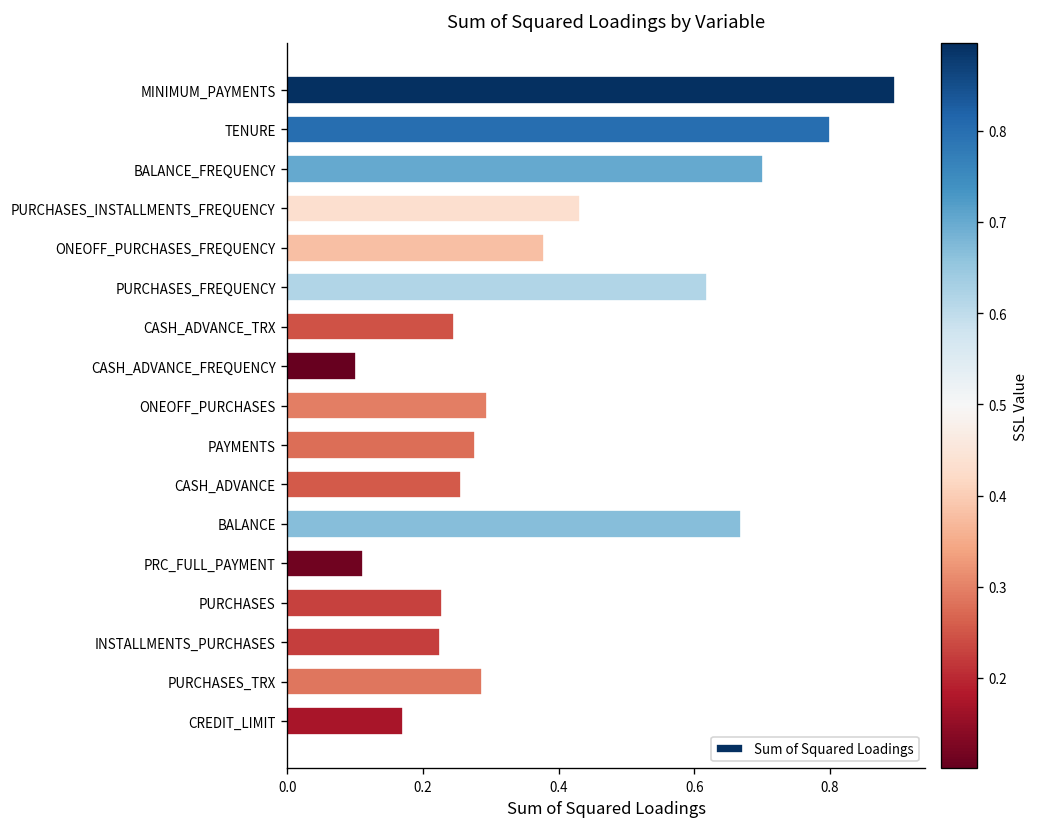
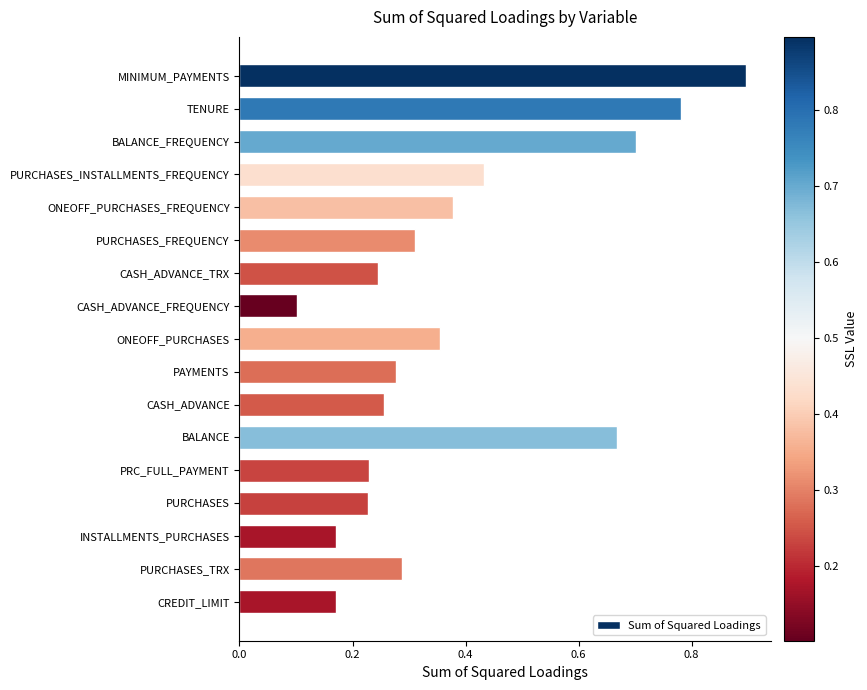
  {
    "MINIMUM_PAYMENTS": 0.90,
-   "TENURE": 0.80,
+   "TENURE": 0.78,
    "BALANCE_FREQUENCY": 0.70,
    "PURCHASES_INSTALLMENTS_FREQUENCY": 0.43,
    "ONEOFF_PURCHASES_FREQUENCY": 0.38,
-   "PURCHASES_FREQUENCY": 0.62,
+   "PURCHASES_FREQUENCY": 0.31,
    "CASH_ADVANCE_TRX": 0.25,
    "CASH_ADVANCE_FREQUENCY": 0.10,
-   "ONEOFF_PURCHASES": 0.29,
+   "ONEOFF_PURCHASES": 0.35,
    "PAYMENTS": 0.28,
    "CASH_ADVANCE": 0.26,
    "BALANCE": 0.67,
-   "PRC_FULL_PAYMENT": 0.11,
+   "PRC_FULL_PAYMENT": 0.23,
    "PURCHASES": 0.23,
-   "INSTALLMENTS_PURCHASES": 0.22,
+   "INSTALLMENTS_PURCHASES": 0.17,
    "PURCHASES_TRX": 0.29,
    "CREDIT_LIMIT": 0.17
  }
